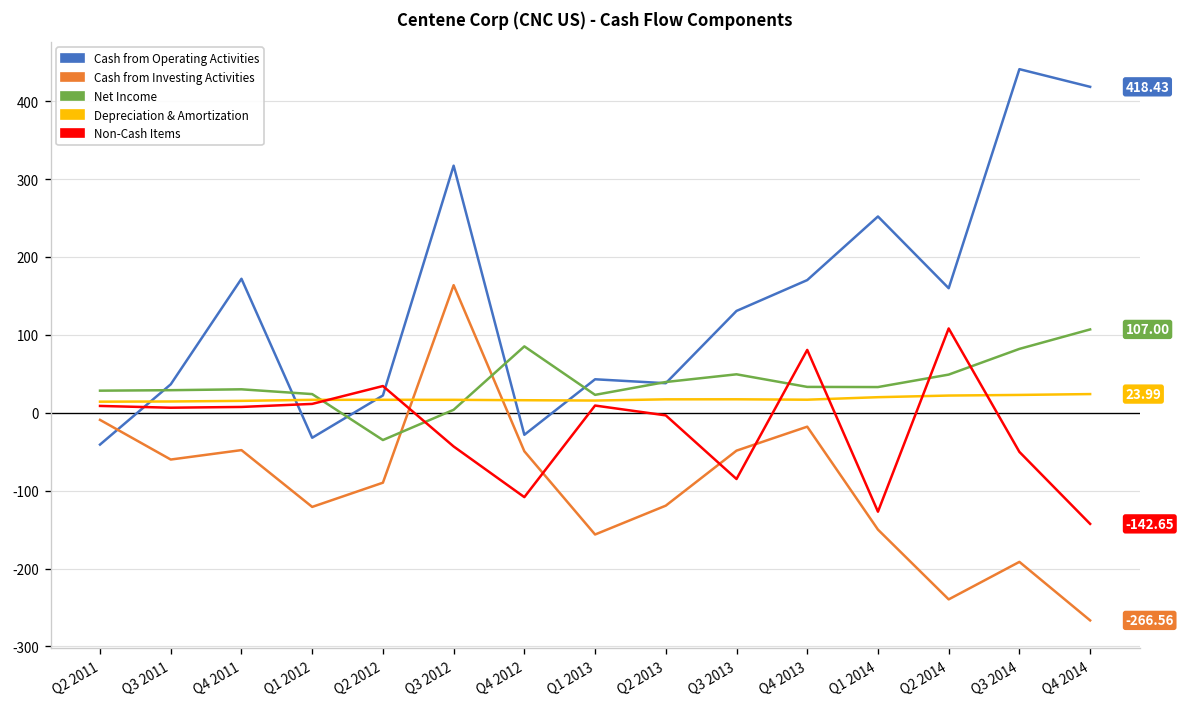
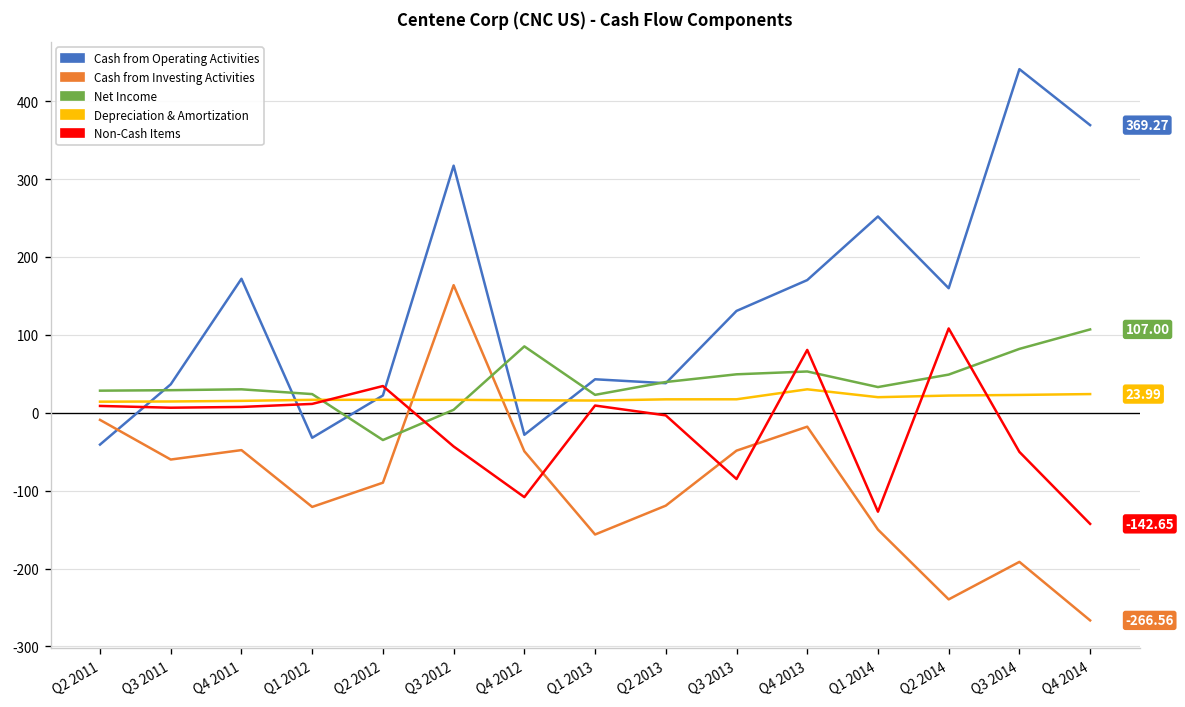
  {
    "Cash from Operating Activities": {
-     "Q4 2014": 418.43
+     "Q4 2014": 369.27
    },
    "Cash from Investing Activities": {
      "Q2 2011": -10,
      "Q3 2011": -60,
      "Q4 2011": -50,
      "Q1 2012": -120,
      "Q2 2012": -90,
      "Q3 2012": 160,
      "Q4 2012": -50,
      "Q1 2013": -160,
      "Q2 2013": -120,
      "Q3 2013": -50,
      "Q4 2013": -20,
      "Q1 2014": -150,
      "Q2 2014": -240,
      "Q3 2014": -190,
      "Q4 2014": -270
    },
    "Net Income": {
      "Q2 2011": 30,
      "Q3 2011": 30,
      "Q4 2011": 30,
      "Q1 2012": 20,
      "Q2 2012": -30,
      "Q3 2012": 0,
      "Q4 2012": 90,
      "Q1 2013": 20,
      "Q3 2013": 50,
-     "Q4 2013": 30,
+     "Q4 2013": 50,
      "Q1 2014": 30,
      "Q2 2014": 50,
      "Q3 2014": 80,
      "Q4 2014": 110
    },
    "Depreciation & Amortization": {
      "Q2 2011": 10,
      "Q3 2011": 10,
      "Q4 2011": 20,
      "Q1 2012": 20,
      "Q2 2012": 20,
      "Q3 2012": 20,
      "Q4 2012": 20,
      "Q1 2013": 20,
      "Q2 2013": 20,
      "Q3 2013": 20,
-     "Q4 2013": 20,
+     "Q4 2013": 30,
      "Q1 2014": 20,
      "Q2 2014": 20,
      "Q3 2014": 20,
      "Q4 2014": 20
    },
    "Non-Cash Items": {
      "Q2 2011": 10,
      "Q3 2011": 10,
      "Q4 2011": 10,
      "Q1 2012": 10,
      "Q2 2012": 30,
      "Q3 2012": -40,
      "Q4 2012": -110,
      "Q1 2013": 10,
      "Q2 2013": 0,
      "Q3 2013": -90,
      "Q4 2013": 80,
      "Q1 2014": -130,
      "Q2 2014": 110,
      "Q3 2014": -50,
      "Q4 2014": -140
    }
  }
